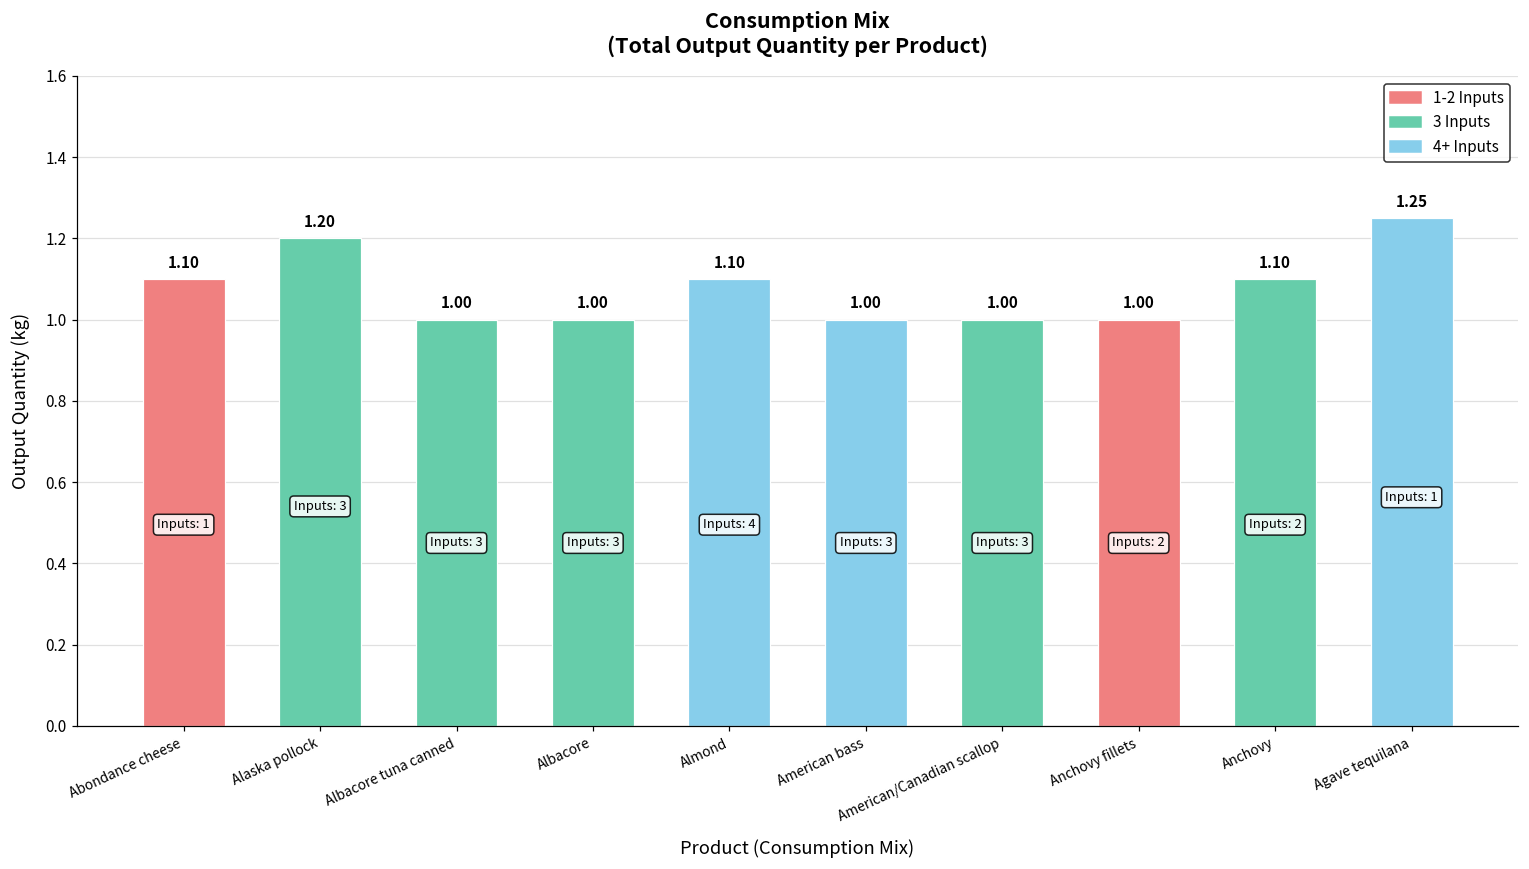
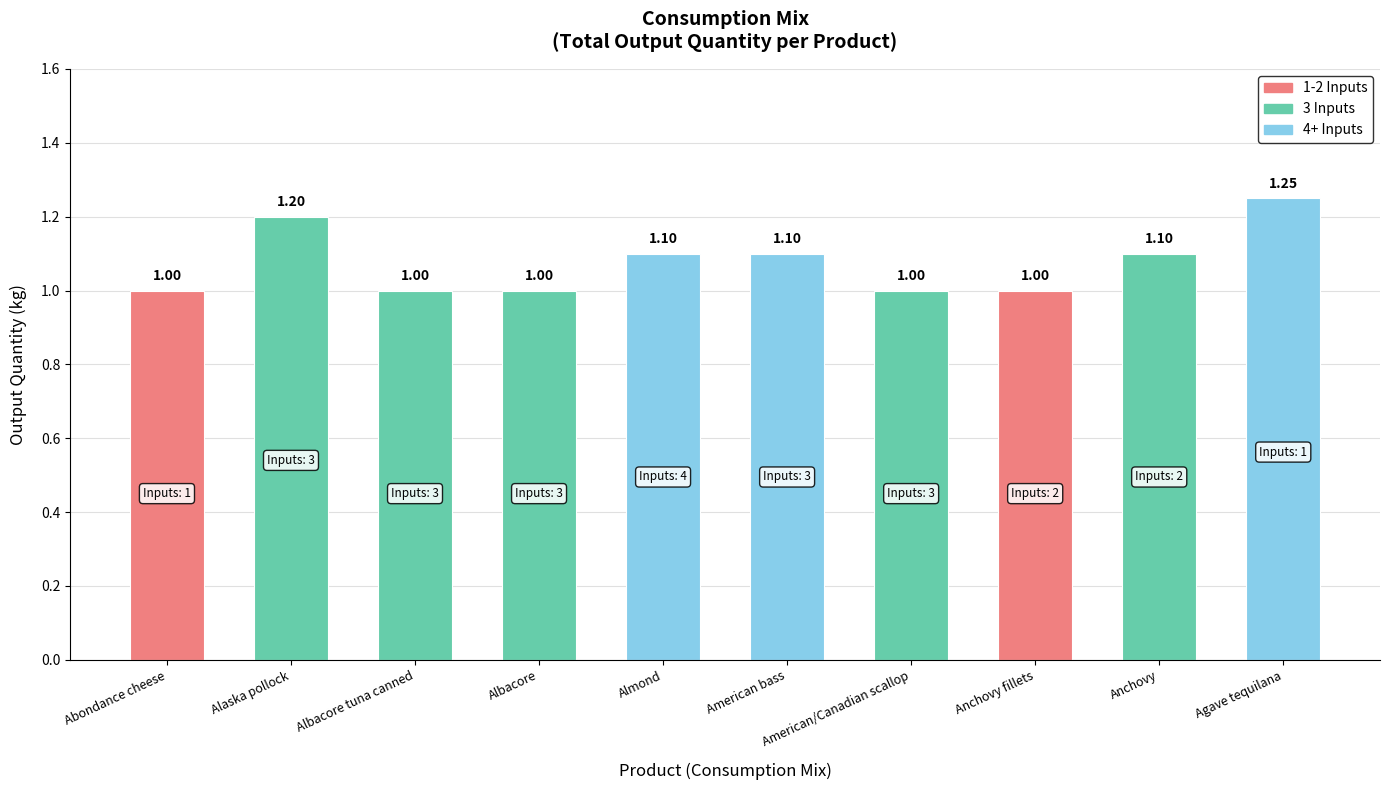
  {
-   "Abondance cheese": 1.10,
+   "Abondance cheese": 1.00,
    "Alaska pollock": 1.20,
    "Albacore tuna canned": 1.00,
    "Albacore": 1.00,
    "Almond": 1.10,
-   "American bass": 1.00,
+   "American bass": 1.10,
    "American/Canadian scallop": 1.00,
    "Anchovy fillets": 1.00,
    "Anchovy": 1.10,
    "Agave tequilana": 1.25
  }
